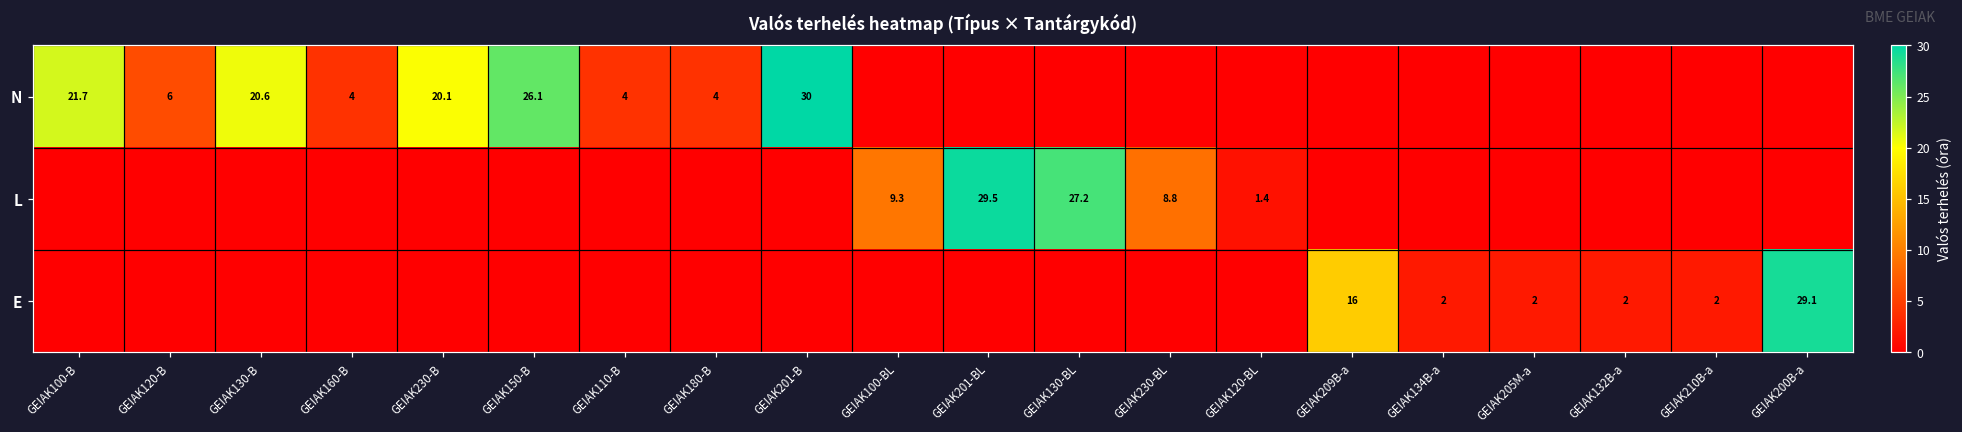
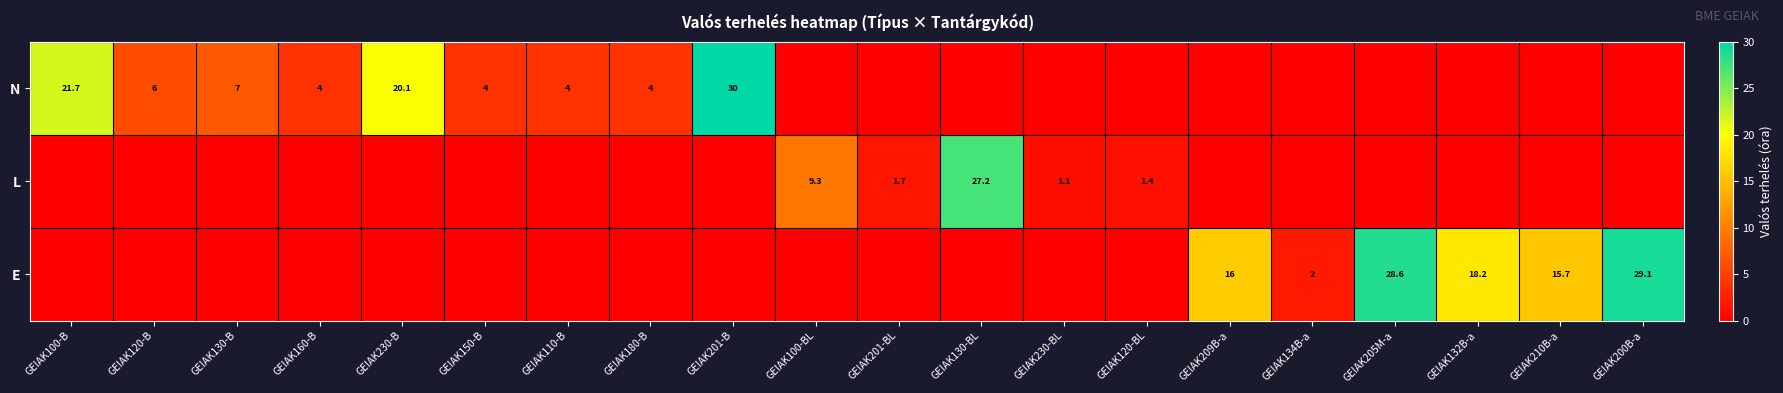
  {
    "N": {
      "GEIAK100-B": 21.7,
      "GEIAK120-B": 6,
-     "GEIAK130-B": 20.6,
+     "GEIAK130-B": 7,
      "GEIAK160-B": 4,
      "GEIAK230-B": 20.1,
-     "GEIAK150-B": 26.1,
+     "GEIAK150-B": 4,
      "GEIAK110-B": 4,
      "GEIAK180-B": 4,
      "GEIAK201-B": 30
    },
    "L": {
      "GEIAK100-BL": 9.3,
-     "GEIAK201-BL": 29.5,
+     "GEIAK201-BL": 1.7,
      "GEIAK130-BL": 27.2,
-     "GEIAK230-BL": 8.8,
+     "GEIAK230-BL": 1.1,
      "GEIAK120-BL": 1.4
    },
    "E": {
      "GEIAK209B-a": 16,
      "GEIAK134B-a": 2,
-     "GEIAK205M-a": 2,
-     "GEIAK132B-a": 2,
-     "GEIAK210B-a": 2,
+     "GEIAK205M-a": 28.6,
+     "GEIAK132B-a": 18.2,
+     "GEIAK210B-a": 15.7,
      "GEIAK200B-a": 29.1
    }
  }
